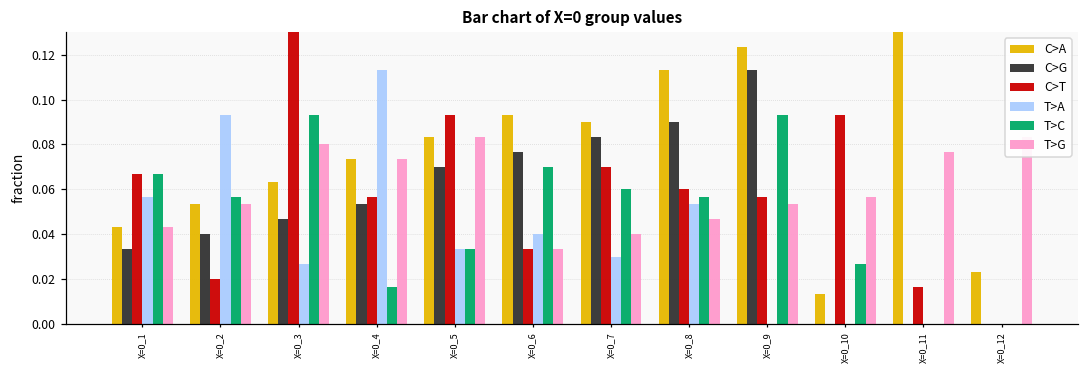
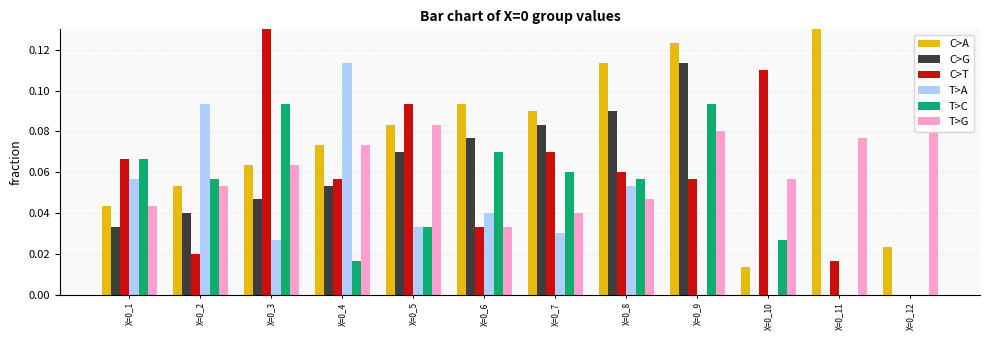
  {
    "C>A": {
      "X=0_1": 0.043,
      "X=0_2": 0.053,
      "X=0_3": 0.063,
      "X=0_4": 0.073,
      "X=0_5": 0.083,
      "X=0_6": 0.093,
      "X=0_7": 0.090,
      "X=0_8": 0.113,
      "X=0_9": 0.123,
      "X=0_10": 0.013,
      "X=0_12": 0.023
    },
    "C>G": {
      "X=0_1": 0.033,
      "X=0_2": 0.040,
      "X=0_3": 0.047,
      "X=0_4": 0.053,
      "X=0_5": 0.070,
      "X=0_6": 0.077,
      "X=0_7": 0.083,
      "X=0_8": 0.090,
      "X=0_9": 0.113,
      "X=0_10": 0.000,
      "X=0_11": 0.000,
      "X=0_12": 0.000
    },
    "C>T": {
      "X=0_1": 0.067,
      "X=0_2": 0.020,
      "X=0_4": 0.057,
      "X=0_5": 0.093,
      "X=0_6": 0.033,
      "X=0_7": 0.070,
      "X=0_8": 0.060,
      "X=0_9": 0.057,
-     "X=0_10": 0.093,
+     "X=0_10": 0.110,
      "X=0_11": 0.017,
      "X=0_12": 0.000
    },
    "T>A": {
      "X=0_1": 0.057,
      "X=0_2": 0.093,
      "X=0_3": 0.027,
      "X=0_4": 0.113,
      "X=0_5": 0.033,
      "X=0_6": 0.040,
      "X=0_7": 0.030,
      "X=0_8": 0.053,
      "X=0_9": 0.000,
      "X=0_10": 0.000,
      "X=0_11": 0.000,
      "X=0_12": 0.000
    },
    "T>C": {
      "X=0_1": 0.067,
      "X=0_2": 0.057,
      "X=0_3": 0.093,
      "X=0_4": 0.017,
      "X=0_5": 0.033,
      "X=0_6": 0.070,
      "X=0_7": 0.060,
      "X=0_8": 0.057,
      "X=0_9": 0.093,
      "X=0_10": 0.027,
      "X=0_11": 0.000,
      "X=0_12": 0.000
    },
    "T>G": {
      "X=0_1": 0.043,
      "X=0_2": 0.053,
-     "X=0_3": 0.080,
+     "X=0_3": 0.063,
      "X=0_4": 0.073,
      "X=0_5": 0.083,
      "X=0_6": 0.033,
      "X=0_7": 0.040,
      "X=0_8": 0.047,
-     "X=0_9": 0.053,
+     "X=0_9": 0.080,
      "X=0_10": 0.057,
      "X=0_11": 0.077
    }
  }
